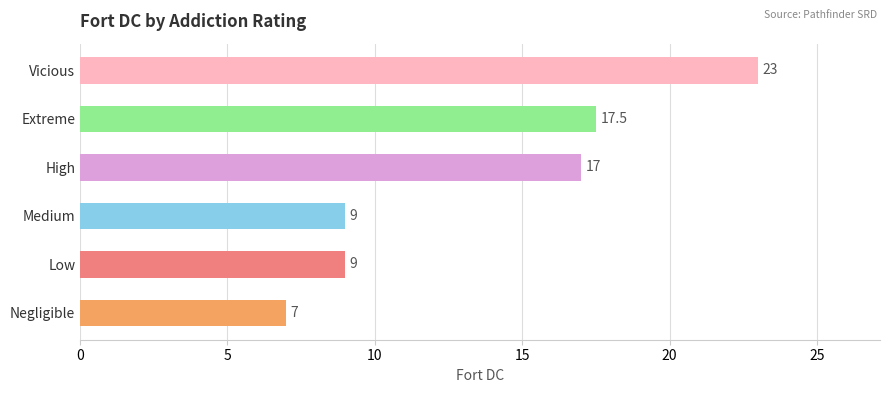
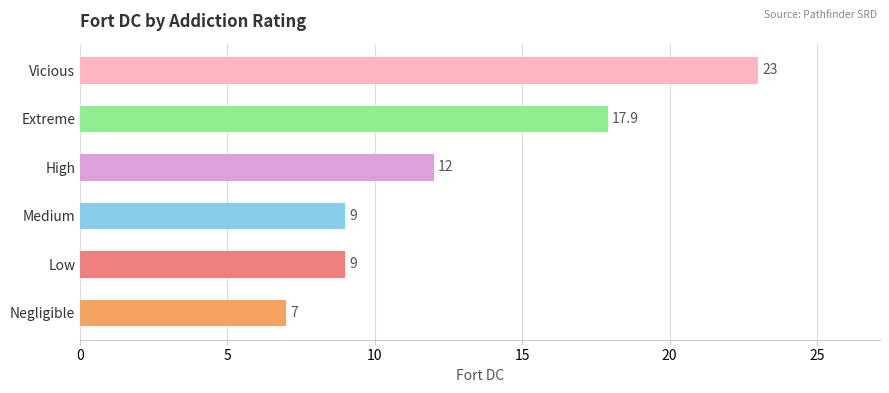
  {
    "Vicious": 23,
-   "Extreme": 17.5,
-   "High": 17,
+   "Extreme": 17.9,
+   "High": 12,
    "Medium": 9,
    "Low": 9,
    "Negligible": 7
  }
